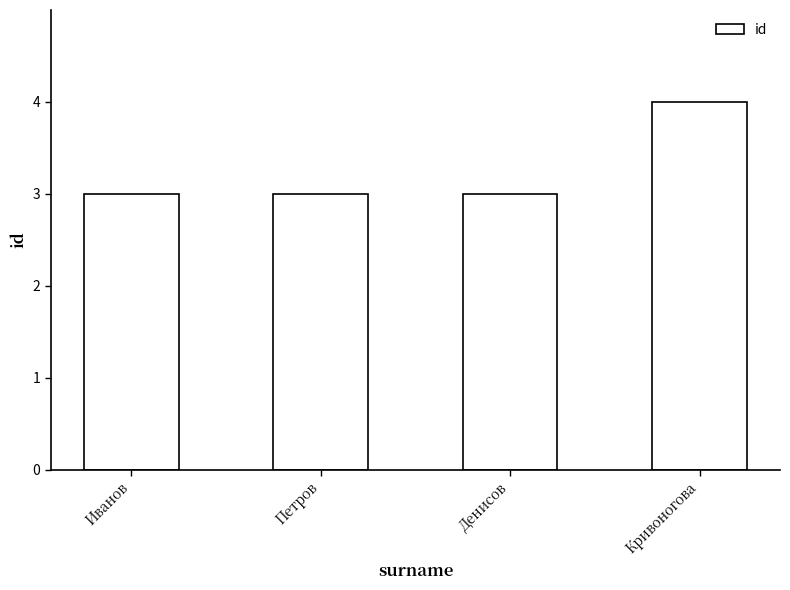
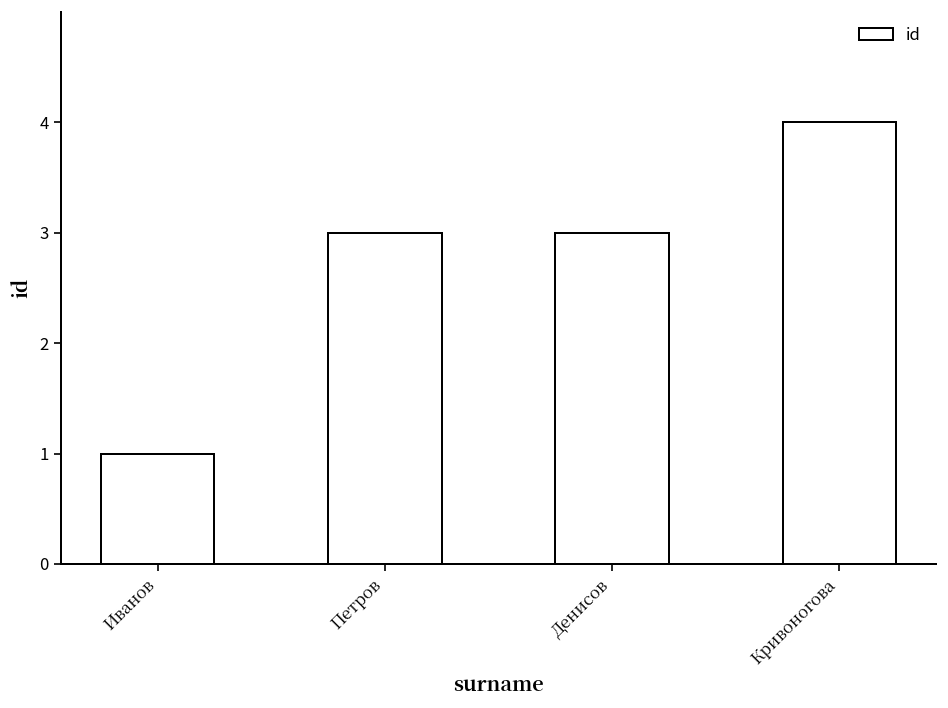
  {
-   "Иванов": 3,
+   "Иванов": 1,
    "Петров": 3,
    "Денисов": 3,
    "Кривоногова": 4
  }
